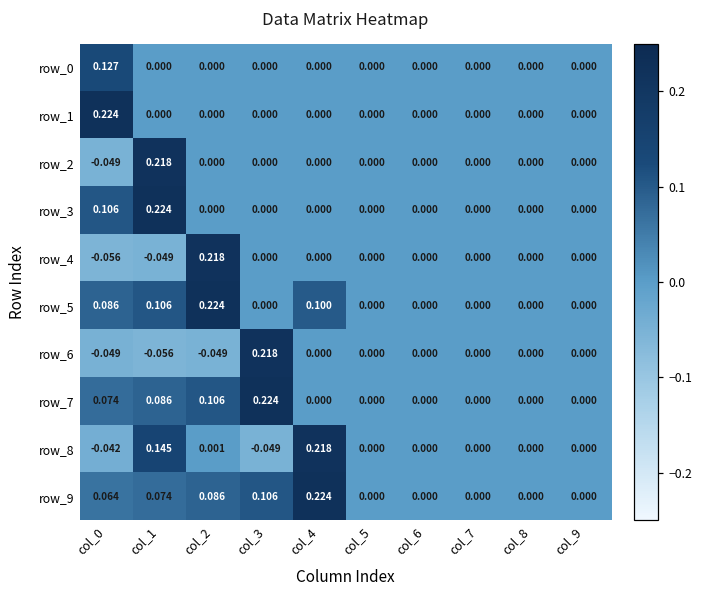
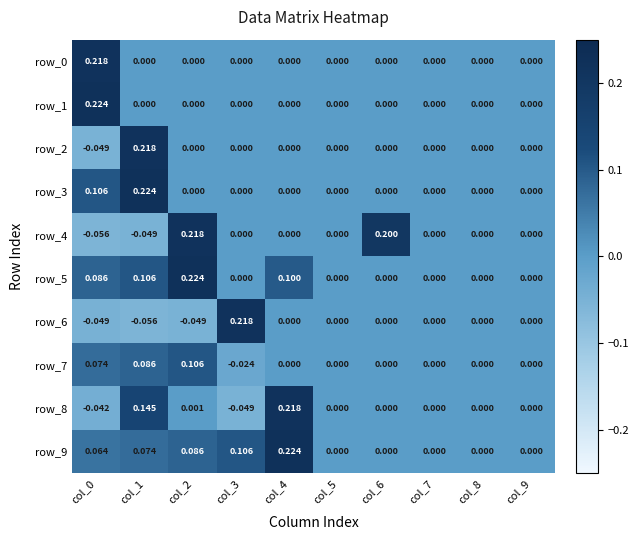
  {
    "row_0": {
-     "col_0": 0.127,
+     "col_0": 0.218,
      "col_1": 0.000,
      "col_2": 0.000,
      "col_3": 0.000,
      "col_4": 0.000,
      "col_5": 0.000,
      "col_6": 0.000,
      "col_7": 0.000,
      "col_8": 0.000,
      "col_9": 0.000
    },
    "row_1": {
      "col_0": 0.224,
      "col_1": 0.000,
      "col_2": 0.000,
      "col_3": 0.000,
      "col_4": 0.000,
      "col_5": 0.000,
      "col_6": 0.000,
      "col_7": 0.000,
      "col_8": 0.000,
      "col_9": 0.000
    },
    "row_2": {
      "col_0": -0.049,
      "col_1": 0.218,
      "col_2": 0.000,
      "col_3": 0.000,
      "col_4": 0.000,
      "col_5": 0.000,
      "col_6": 0.000,
      "col_7": 0.000,
      "col_8": 0.000,
      "col_9": 0.000
    },
    "row_3": {
      "col_0": 0.106,
      "col_1": 0.224,
      "col_2": 0.000,
      "col_3": 0.000,
      "col_4": 0.000,
      "col_5": 0.000,
      "col_6": 0.000,
      "col_7": 0.000,
      "col_8": 0.000,
      "col_9": 0.000
    },
    "row_4": {
      "col_0": -0.056,
      "col_1": -0.049,
      "col_2": 0.218,
      "col_3": 0.000,
      "col_4": 0.000,
      "col_5": 0.000,
-     "col_6": 0.000,
+     "col_6": 0.200,
      "col_7": 0.000,
      "col_8": 0.000,
      "col_9": 0.000
    },
    "row_5": {
      "col_0": 0.086,
      "col_1": 0.106,
      "col_2": 0.224,
      "col_3": 0.000,
      "col_4": 0.100,
      "col_5": 0.000,
      "col_6": 0.000,
      "col_7": 0.000,
      "col_8": 0.000,
      "col_9": 0.000
    },
    "row_6": {
      "col_0": -0.049,
      "col_1": -0.056,
      "col_2": -0.049,
      "col_3": 0.218,
      "col_4": 0.000,
      "col_5": 0.000,
      "col_6": 0.000,
      "col_7": 0.000,
      "col_8": 0.000,
      "col_9": 0.000
    },
    "row_7": {
      "col_0": 0.074,
      "col_1": 0.086,
      "col_2": 0.106,
-     "col_3": 0.224,
+     "col_3": -0.024,
      "col_4": 0.000,
      "col_5": 0.000,
      "col_6": 0.000,
      "col_7": 0.000,
      "col_8": 0.000,
      "col_9": 0.000
    },
    "row_8": {
      "col_0": -0.042,
      "col_1": 0.145,
      "col_2": 0.001,
      "col_3": -0.049,
      "col_4": 0.218,
      "col_5": 0.000,
      "col_6": 0.000,
      "col_7": 0.000,
      "col_8": 0.000,
      "col_9": 0.000
    },
    "row_9": {
      "col_0": 0.064,
      "col_1": 0.074,
      "col_2": 0.086,
      "col_3": 0.106,
      "col_4": 0.224,
      "col_5": 0.000,
      "col_6": 0.000,
      "col_7": 0.000,
      "col_8": 0.000,
      "col_9": 0.000
    }
  }
